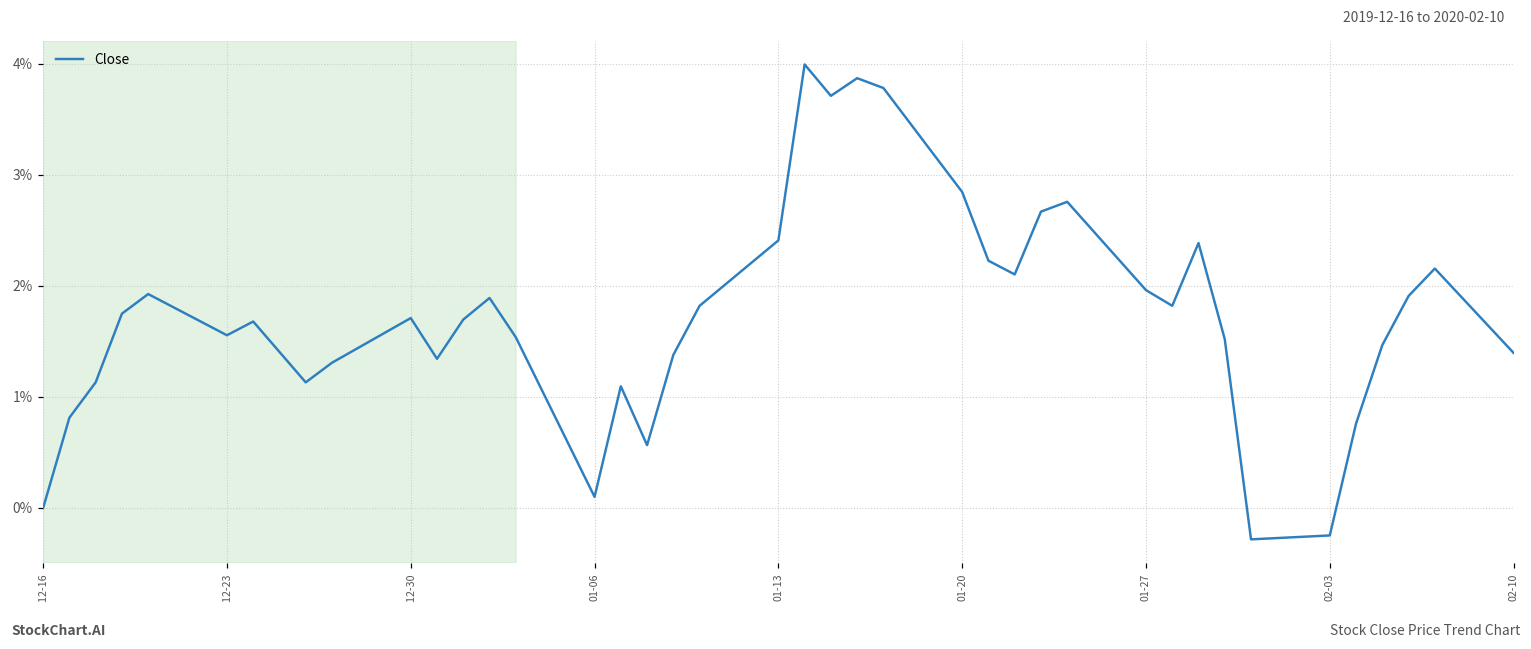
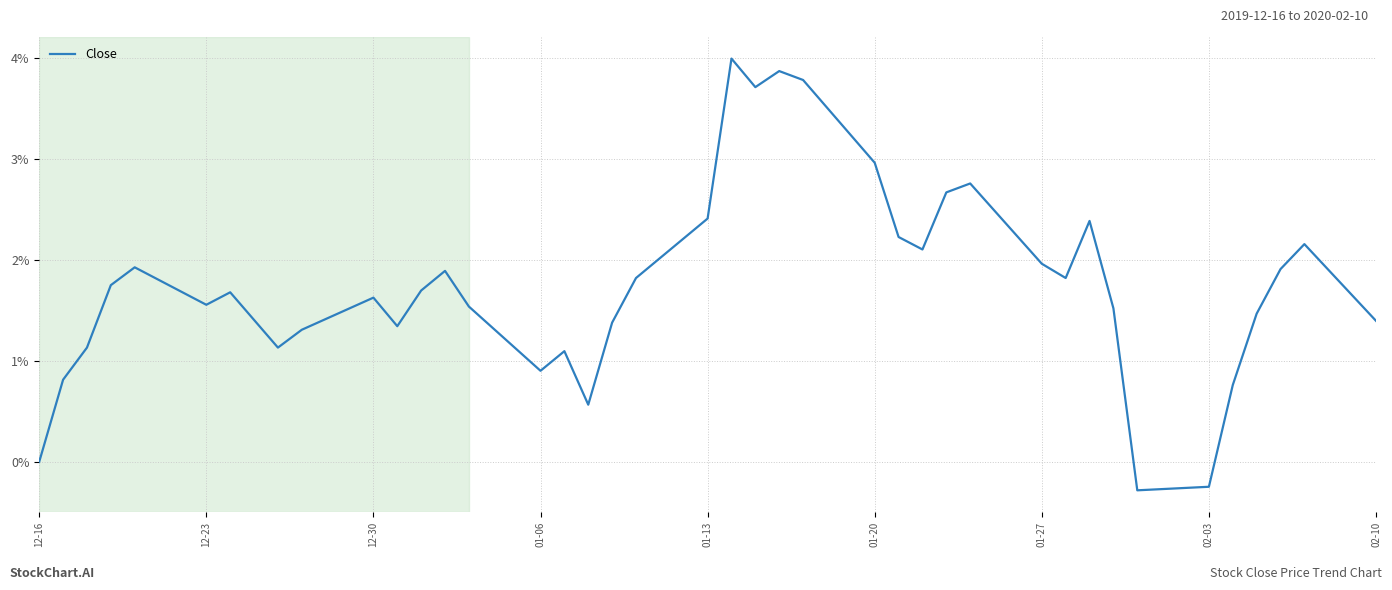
  {
    "12-16": "0.00%",
    "12-23": "1.56%",
-   "12-30": "1.71%",
-   "01-06": "0.10%",
+   "12-30": "1.63%",
+   "01-06": "0.90%",
    "01-13": "2.41%",
-   "01-20": "2.85%",
+   "01-20": "2.96%",
    "01-27": "1.96%",
    "02-03": "-0.25%",
    "02-10": "1.40%"
  }
